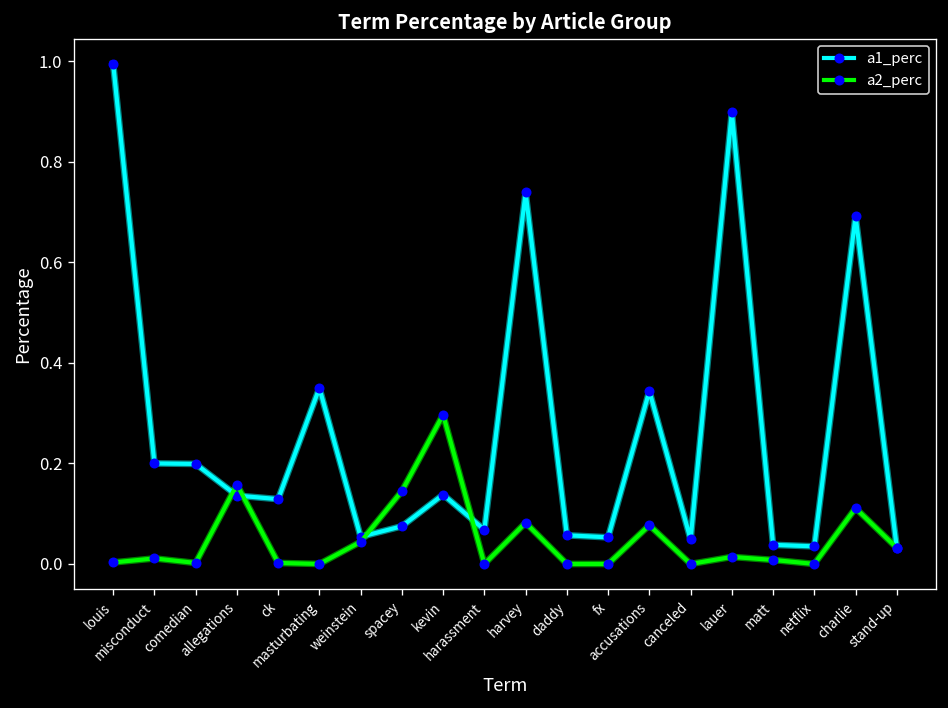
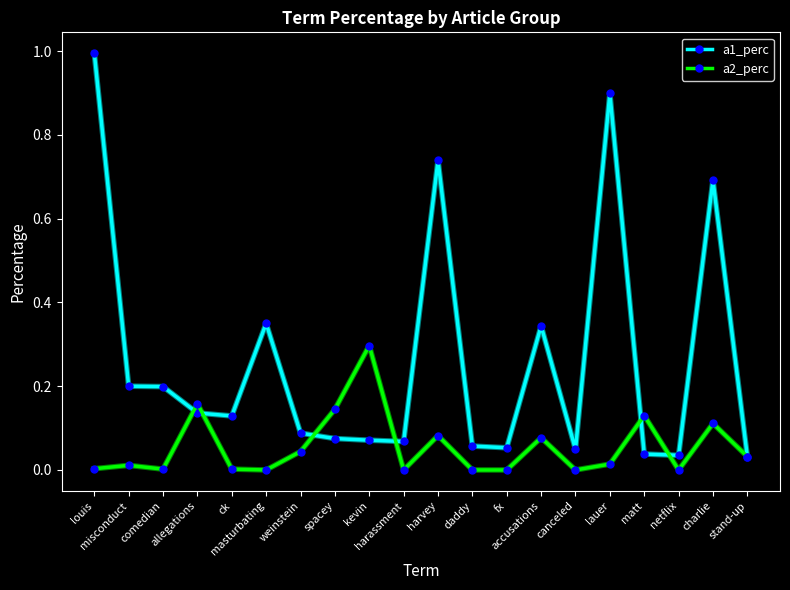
  {
    "a1_perc": {
      "louis": 1.00,
      "misconduct": 0.20,
      "comedian": 0.20,
      "allegations": 0.14,
      "ck": 0.13,
      "masturbating": 0.35,
-     "weinstein": 0.05,
+     "weinstein": 0.09,
      "spacey": 0.08,
-     "kevin": 0.14,
+     "kevin": 0.07,
      "harassment": 0.07,
      "harvey": 0.74,
      "daddy": 0.06,
      "fx": 0.05,
      "accusations": 0.34,
      "canceled": 0.05,
      "lauer": 0.90,
      "matt": 0.04,
      "netflix": 0.04,
      "charlie": 0.69
    },
    "a2_perc": {
      "louis": 0.00,
      "misconduct": 0.01,
      "comedian": 0.00,
      "allegations": 0.16,
      "ck": 0.00,
      "masturbating": 0.00,
      "weinstein": 0.04,
      "spacey": 0.15,
      "kevin": 0.30,
      "harassment": 0.00,
      "harvey": 0.08,
      "daddy": 0.00,
      "fx": 0.00,
      "accusations": 0.08,
      "canceled": 0.00,
      "lauer": 0.01,
-     "matt": 0.01,
+     "matt": 0.13,
      "netflix": 0.00,
      "charlie": 0.11
    }
  }
